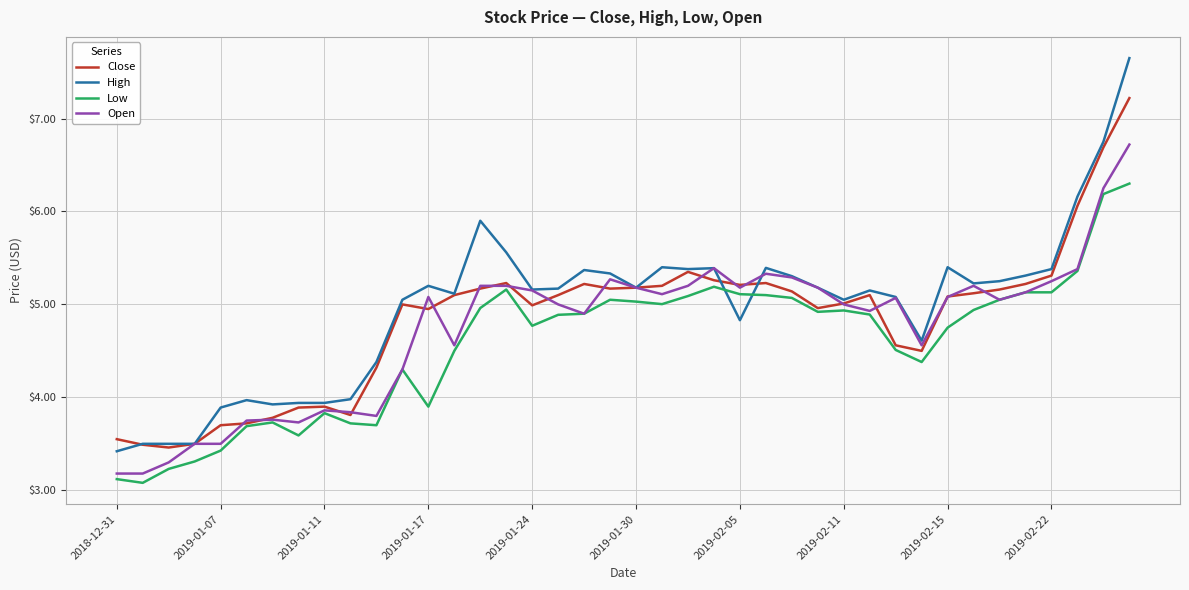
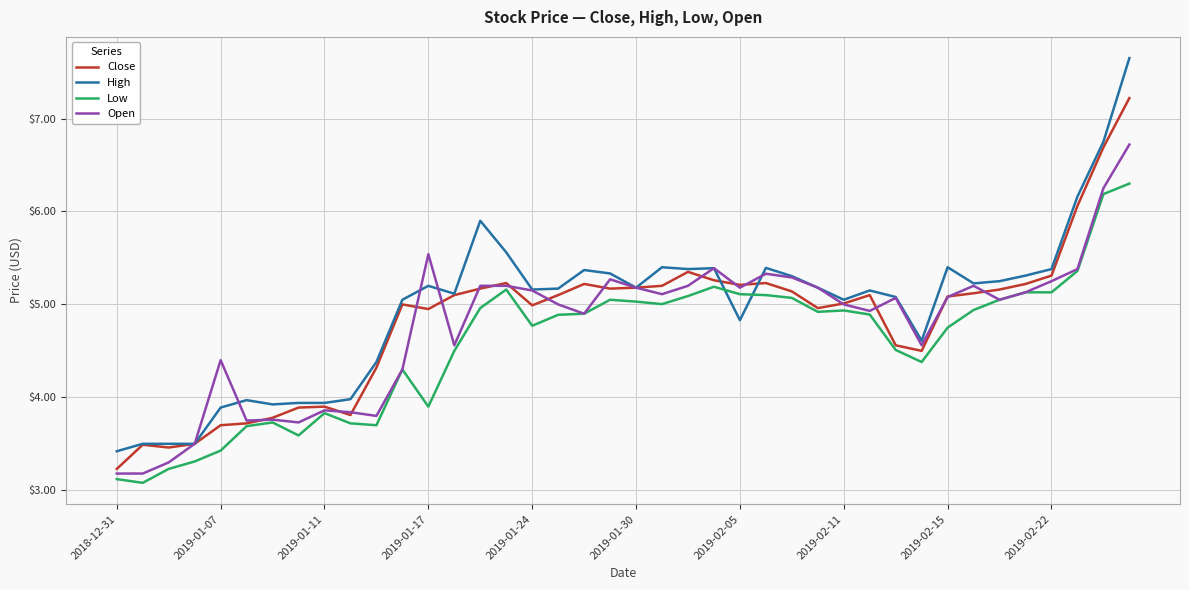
  {
    "Close": {
-     "2018-12-31": "$3.6",
+     "2018-12-31": "$3.2",
      "2019-01-07": "$3.7",
      "2019-01-11": "$3.9",
      "2019-01-17": "$5.0",
      "2019-01-24": "$5.0",
      "2019-02-05": "$5.2",
      "2019-02-22": "$5.3"
    },
    "High": {
      "2018-12-31": "$3.4",
      "2019-01-07": "$3.9",
      "2019-01-11": "$3.9",
      "2019-01-17": "$5.2",
      "2019-02-05": "$4.8",
      "2019-02-11": "$5.1",
      "2019-02-15": "$5.4",
      "2019-02-22": "$5.4"
    },
    "Low": {
      "2018-12-31": "$3.1",
      "2019-01-07": "$3.4",
      "2019-01-11": "$3.8",
      "2019-01-17": "$3.9",
      "2019-01-24": "$4.8",
      "2019-01-30": "$5.0",
      "2019-02-05": "$5.1",
      "2019-02-11": "$4.9",
      "2019-02-15": "$4.8",
      "2019-02-22": "$5.1"
    },
    "Open": {
      "2018-12-31": "$3.2",
-     "2019-01-07": "$3.5",
+     "2019-01-07": "$4.4",
      "2019-01-11": "$3.9",
-     "2019-01-17": "$5.1",
+     "2019-01-17": "$5.5",
      "2019-02-05": "$5.2",
      "2019-02-22": "$5.3"
    }
  }
